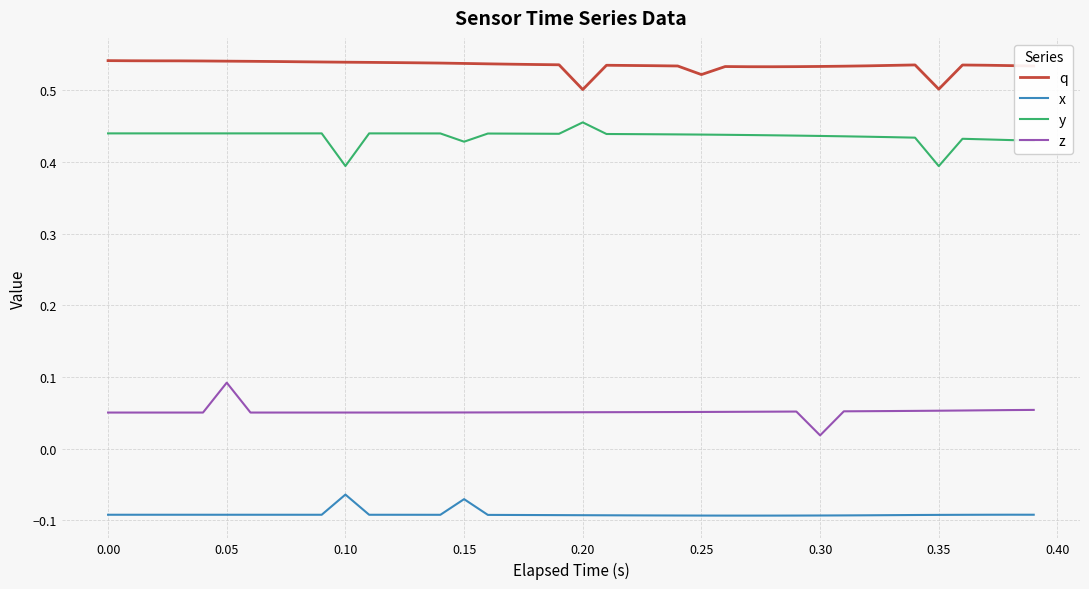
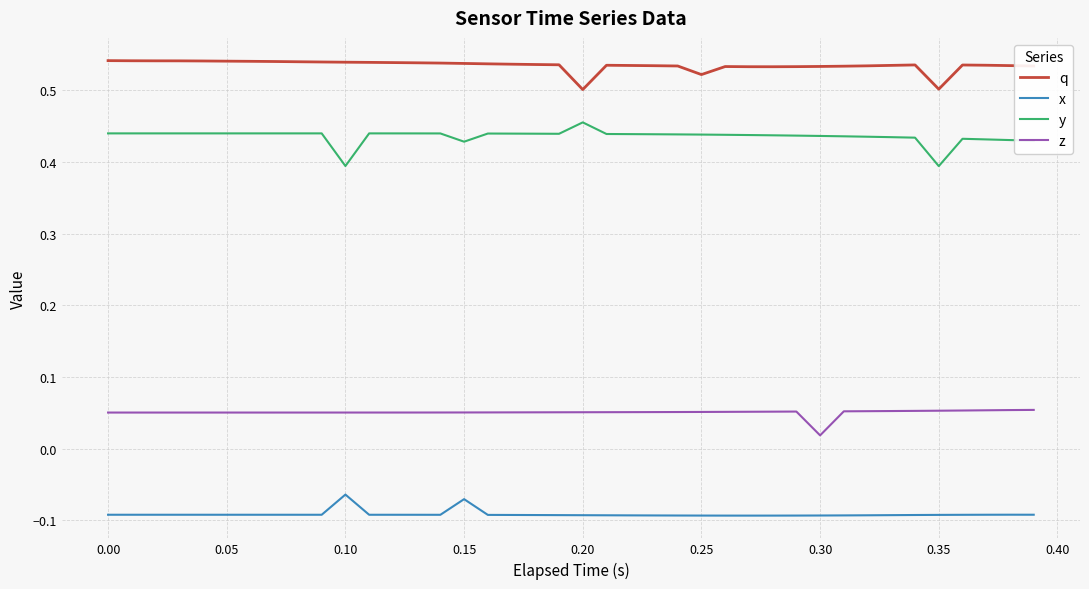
  {
    "q": {
      "0.00": 0.54,
      "0.05": 0.54,
      "0.10": 0.54,
      "0.15": 0.54,
      "0.20": 0.50,
      "0.25": 0.52,
      "0.30": 0.53,
      "0.35": 0.50
    },
    "x": {
      "0.00": -0.09,
      "0.05": -0.09,
      "0.10": -0.06,
      "0.15": -0.07,
      "0.20": -0.09,
      "0.25": -0.09,
      "0.30": -0.09,
      "0.35": -0.09
    },
    "y": {
      "0.00": 0.44,
      "0.05": 0.44,
      "0.10": 0.39,
      "0.15": 0.43,
      "0.20": 0.46,
      "0.25": 0.44,
      "0.30": 0.44,
      "0.35": 0.39
    },
    "z": {
      "0.00": 0.05,
-     "0.05": 0.09,
+     "0.05": 0.05,
      "0.10": 0.05,
      "0.15": 0.05,
      "0.20": 0.05,
      "0.25": 0.05,
      "0.30": 0.02,
      "0.35": 0.05
    }
  }
